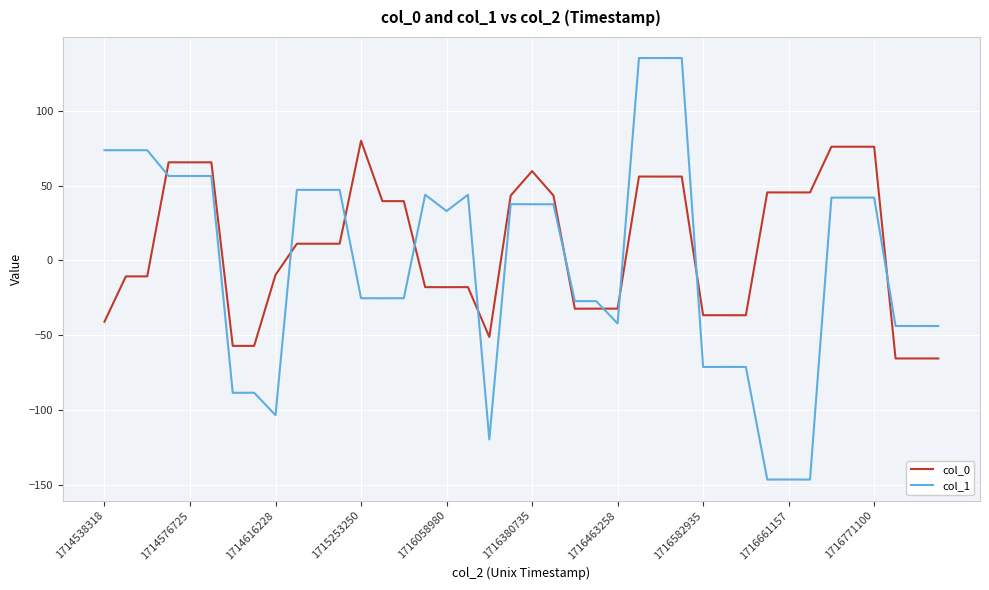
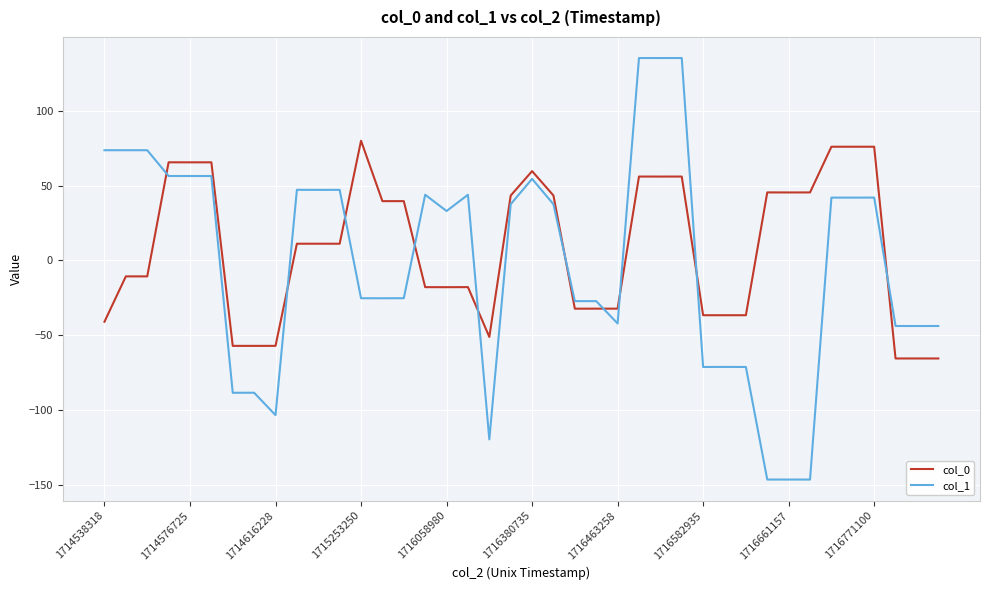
  {
    "col_0": {
      "1714538318": -41,
      "1714576725": 66,
-     "1714616228": -10,
+     "1714616228": -57,
      "1715253250": 80,
      "1716058980": -18,
      "1716380735": 60,
      "1716463258": -32,
      "1716582935": -37,
      "1716661157": 45,
      "1716771100": 76
    },
    "col_1": {
      "1714538318": 74,
      "1714576725": 56,
      "1714616228": -104,
      "1715253250": -25,
      "1716058980": 33,
-     "1716380735": 37,
+     "1716380735": 54,
      "1716463258": -42,
      "1716582935": -71,
      "1716661157": -147,
      "1716771100": 42
    }
  }
